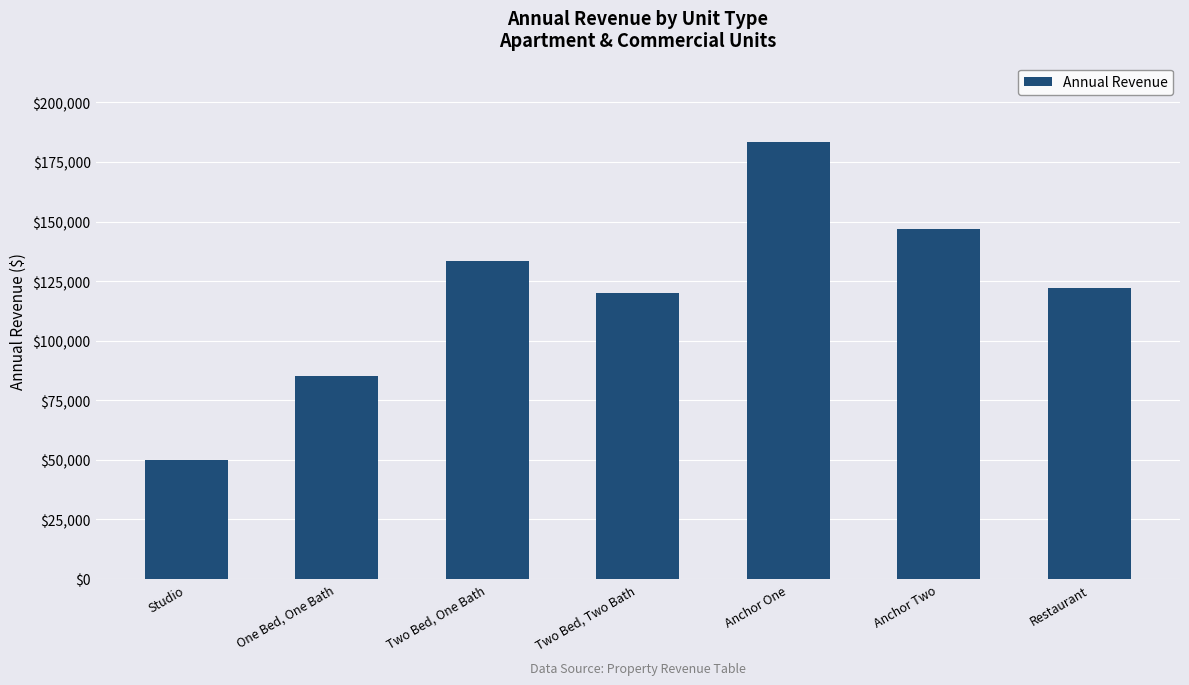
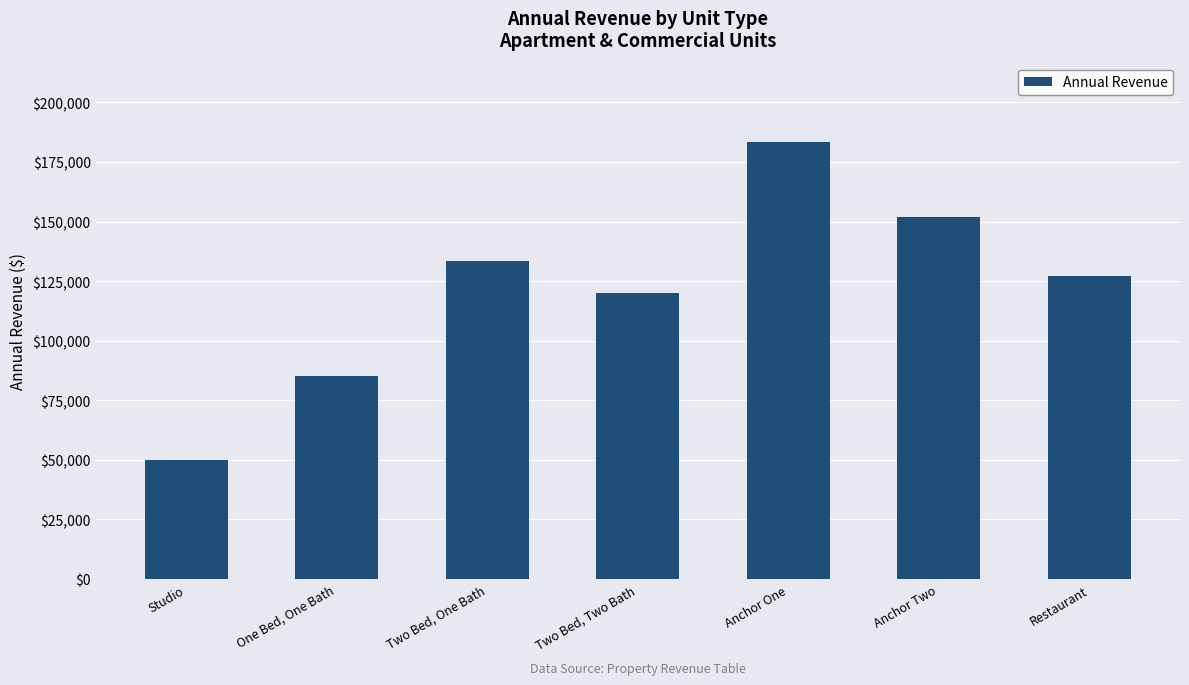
  {
    "Studio": "$50,000",
    "One Bed, One Bath": "$85,000",
    "Two Bed, One Bath": "$134,000",
    "Two Bed, Two Bath": "$120,000",
    "Anchor One": "$184,000",
-   "Anchor Two": "$147,000",
-   "Restaurant": "$122,000"
+   "Anchor Two": "$152,000",
+   "Restaurant": "$127,000"
  }
